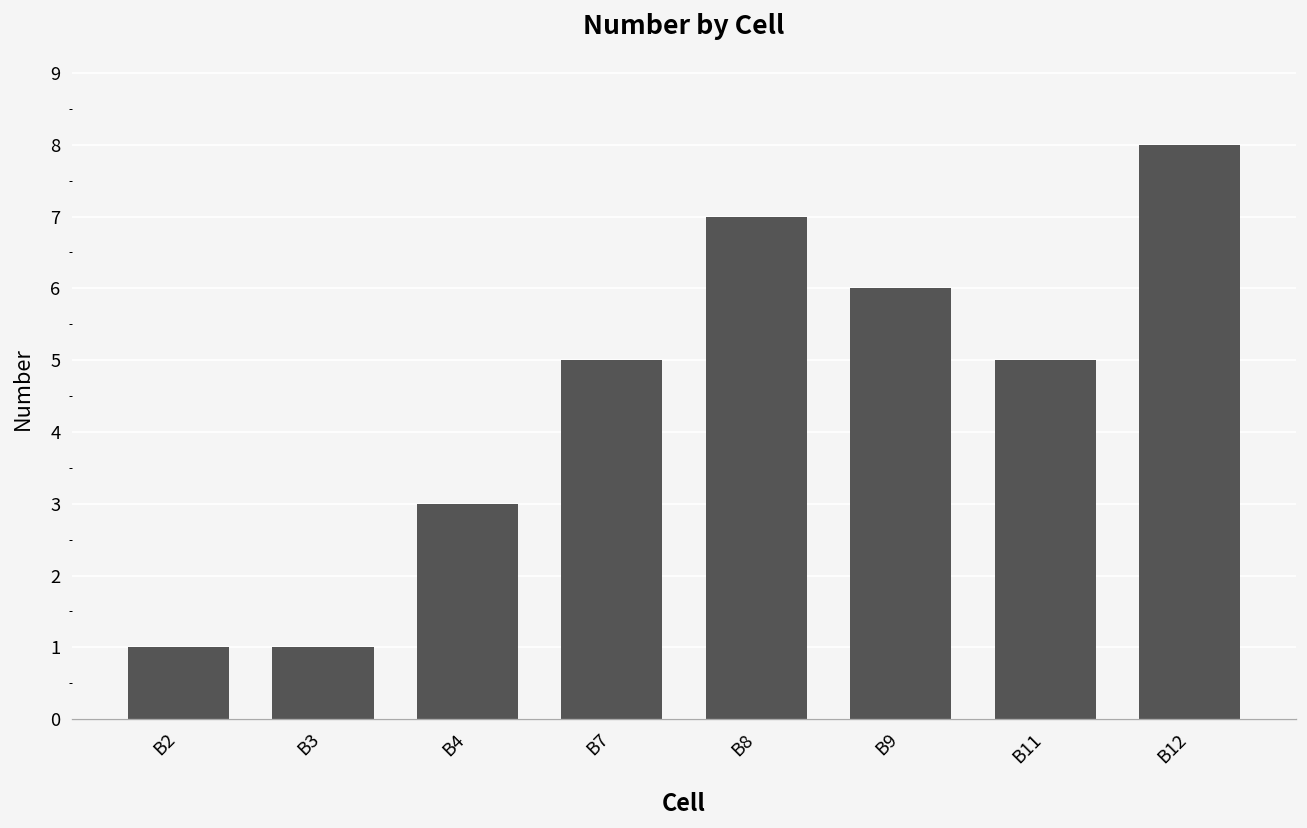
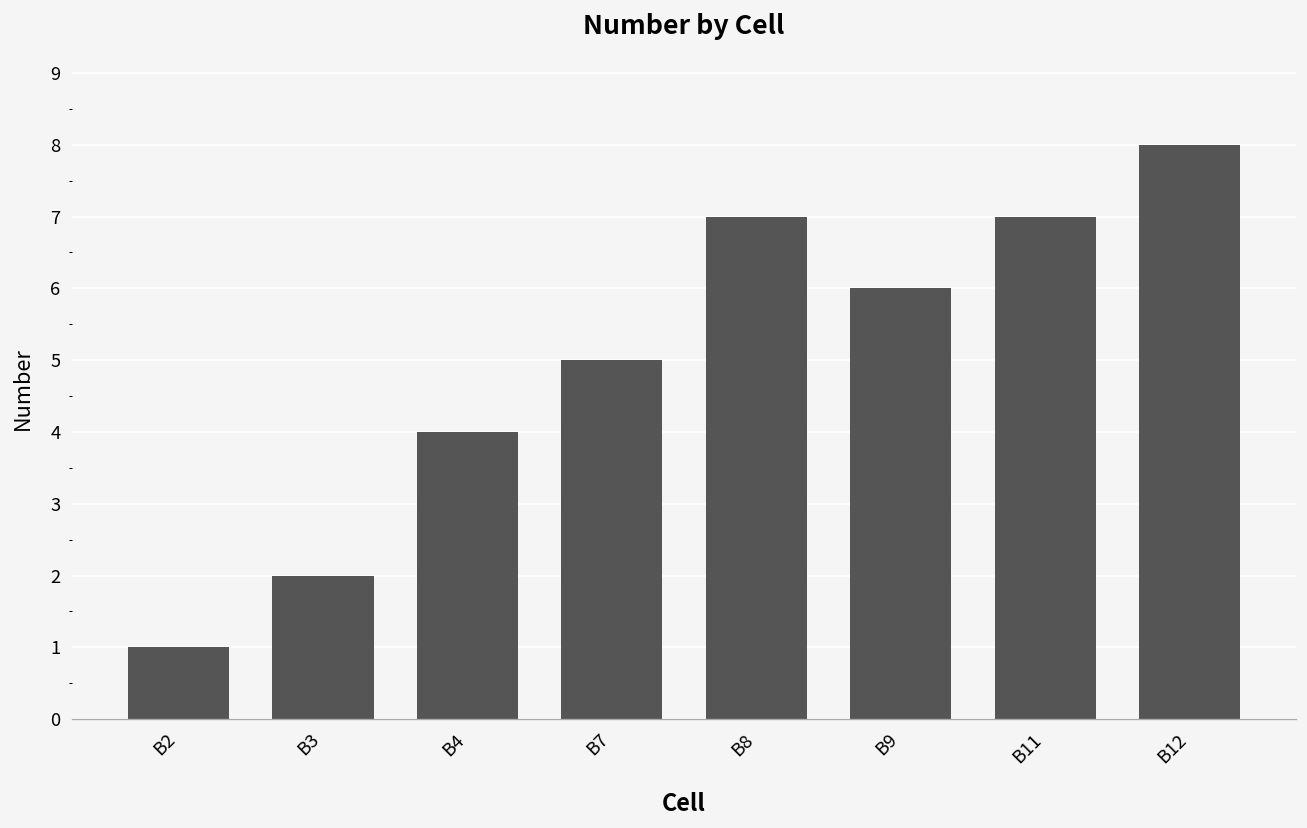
  {
    "B2": 1,
-   "B3": 1,
-   "B4": 3,
+   "B3": 2,
+   "B4": 4,
    "B7": 5,
    "B8": 7,
    "B9": 6,
-   "B11": 5,
+   "B11": 7,
    "B12": 8
  }
